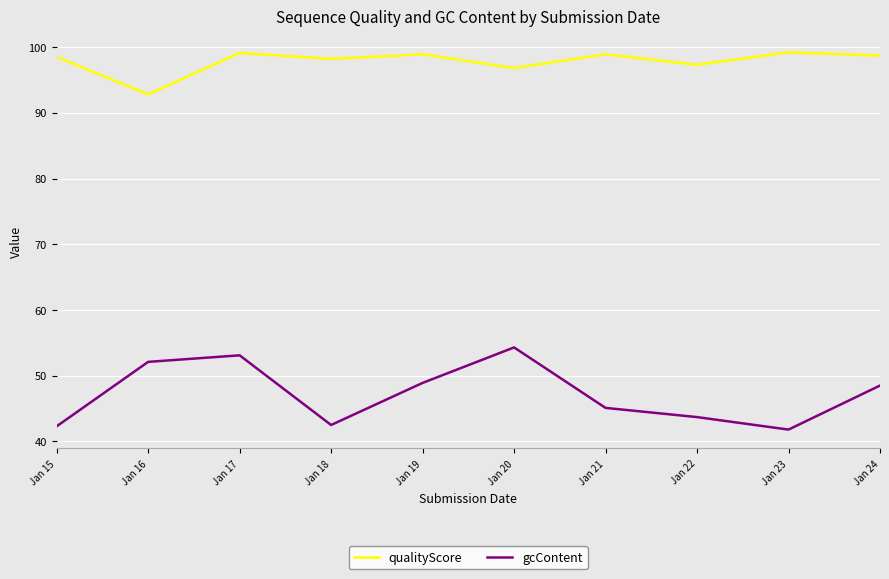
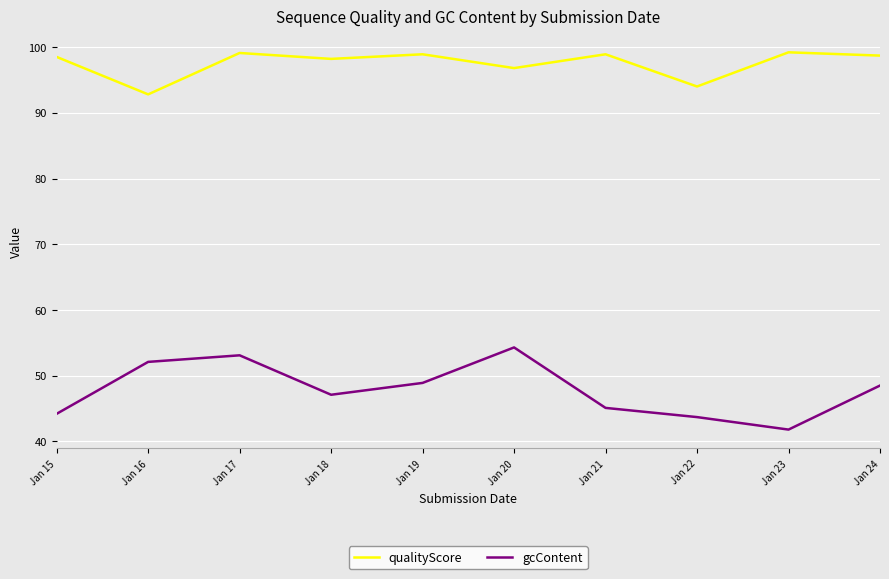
  {
    "qualityScore": {
      "Jan 15": 99,
      "Jan 16": 93,
      "Jan 17": 99,
      "Jan 18": 98,
      "Jan 19": 99,
      "Jan 20": 97,
      "Jan 21": 99,
-     "Jan 22": 97,
+     "Jan 22": 94,
      "Jan 23": 99,
      "Jan 24": 99
    },
    "gcContent": {
-     "Jan 15": 42,
+     "Jan 15": 44,
      "Jan 16": 52,
      "Jan 17": 53,
-     "Jan 18": 43,
+     "Jan 18": 47,
      "Jan 19": 49,
      "Jan 20": 54,
      "Jan 21": 45,
      "Jan 22": 44,
      "Jan 23": 42,
      "Jan 24": 49
    }
  }
